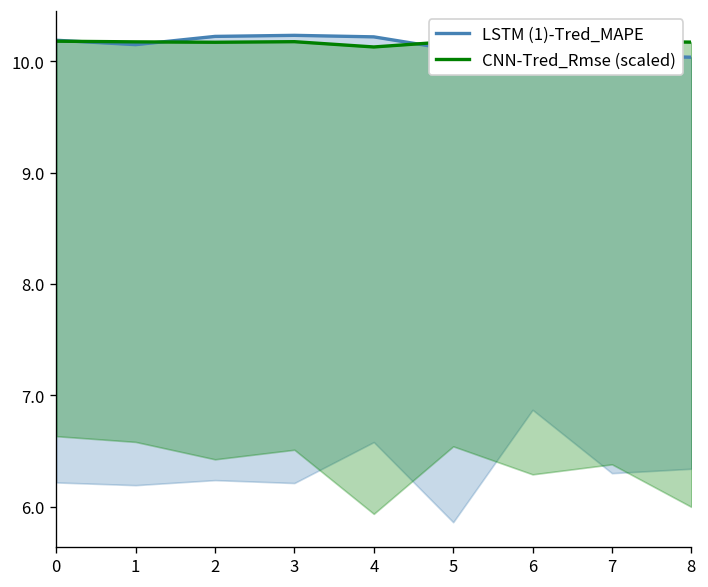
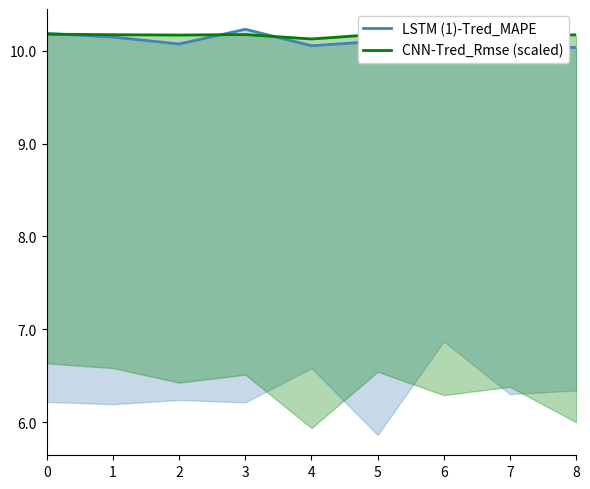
  {
    "LSTM (1)-Tred_MAPE": {
-     "2": 10.2,
+     "2": 10.1,
      "3": 10.2,
-     "4": 10.2,
+     "4": 10.1,
      "8": 10.0
    },
    "CNN-Tred_Rmse (scaled)": {
      "2": 10.2,
      "3": 10.2,
      "4": 10.1,
      "8": 10.2
    }
  }
